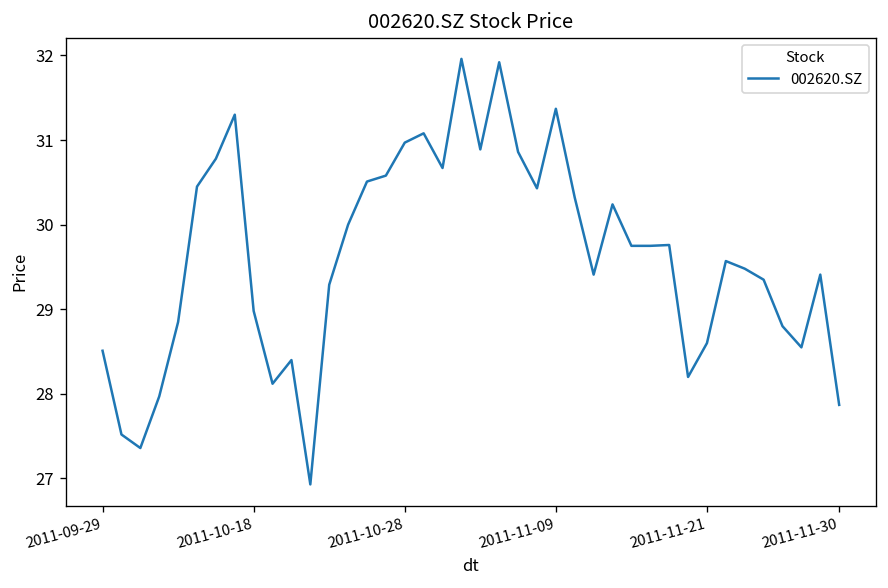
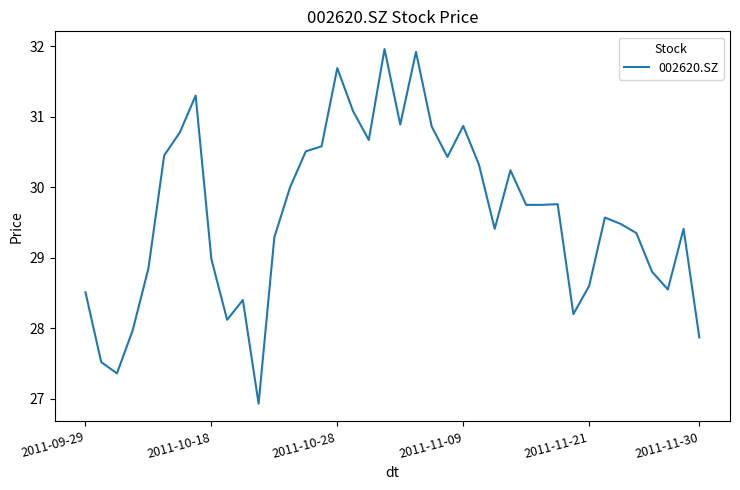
  {
    "2011-09-29": 28.5,
    "2011-10-18": 29.0,
-   "2011-10-28": 31.0,
-   "2011-11-09": 31.4,
+   "2011-10-28": 31.7,
+   "2011-11-09": 30.9,
    "2011-11-21": 28.6,
    "2011-11-30": 27.9
  }
